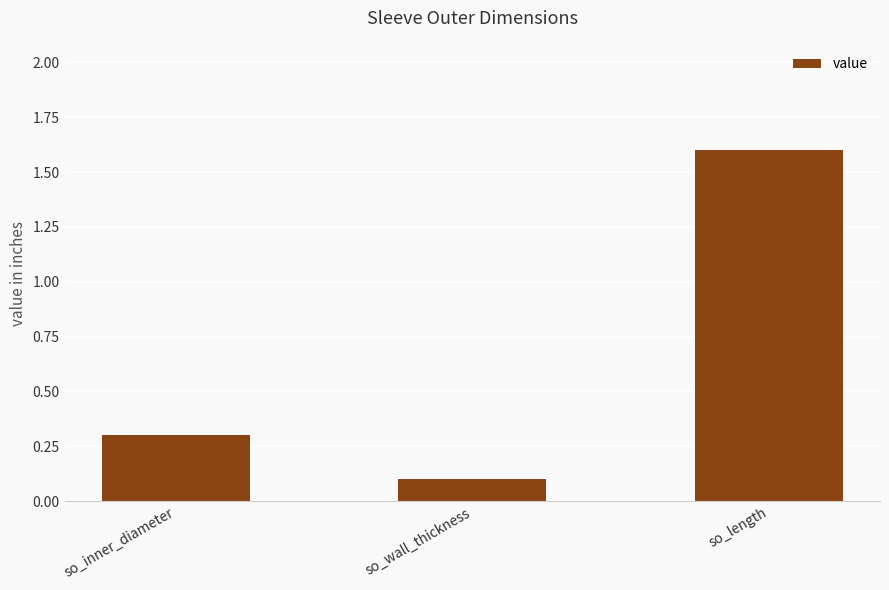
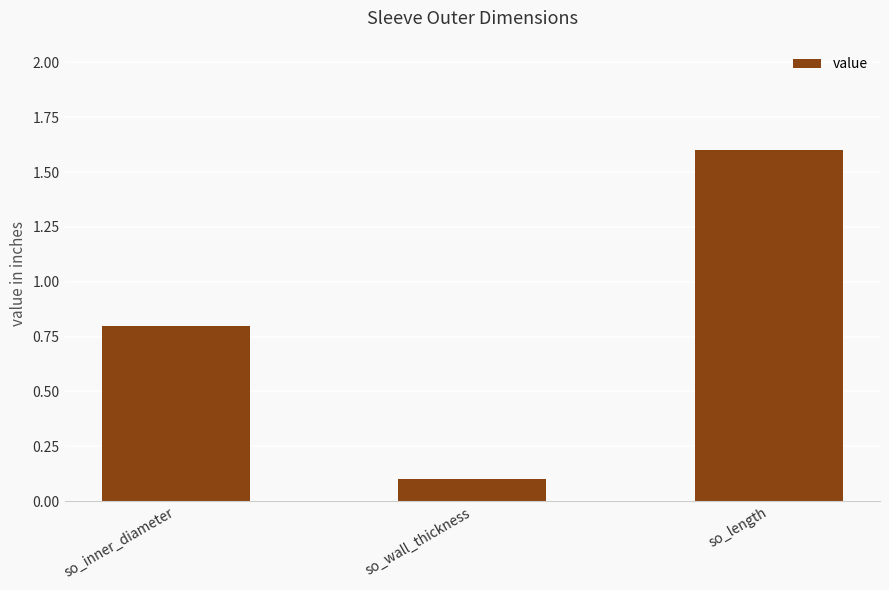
  {
-   "so_inner_diameter": 0.3,
+   "so_inner_diameter": 0.8,
    "so_wall_thickness": 0.1,
    "so_length": 1.6
  }
